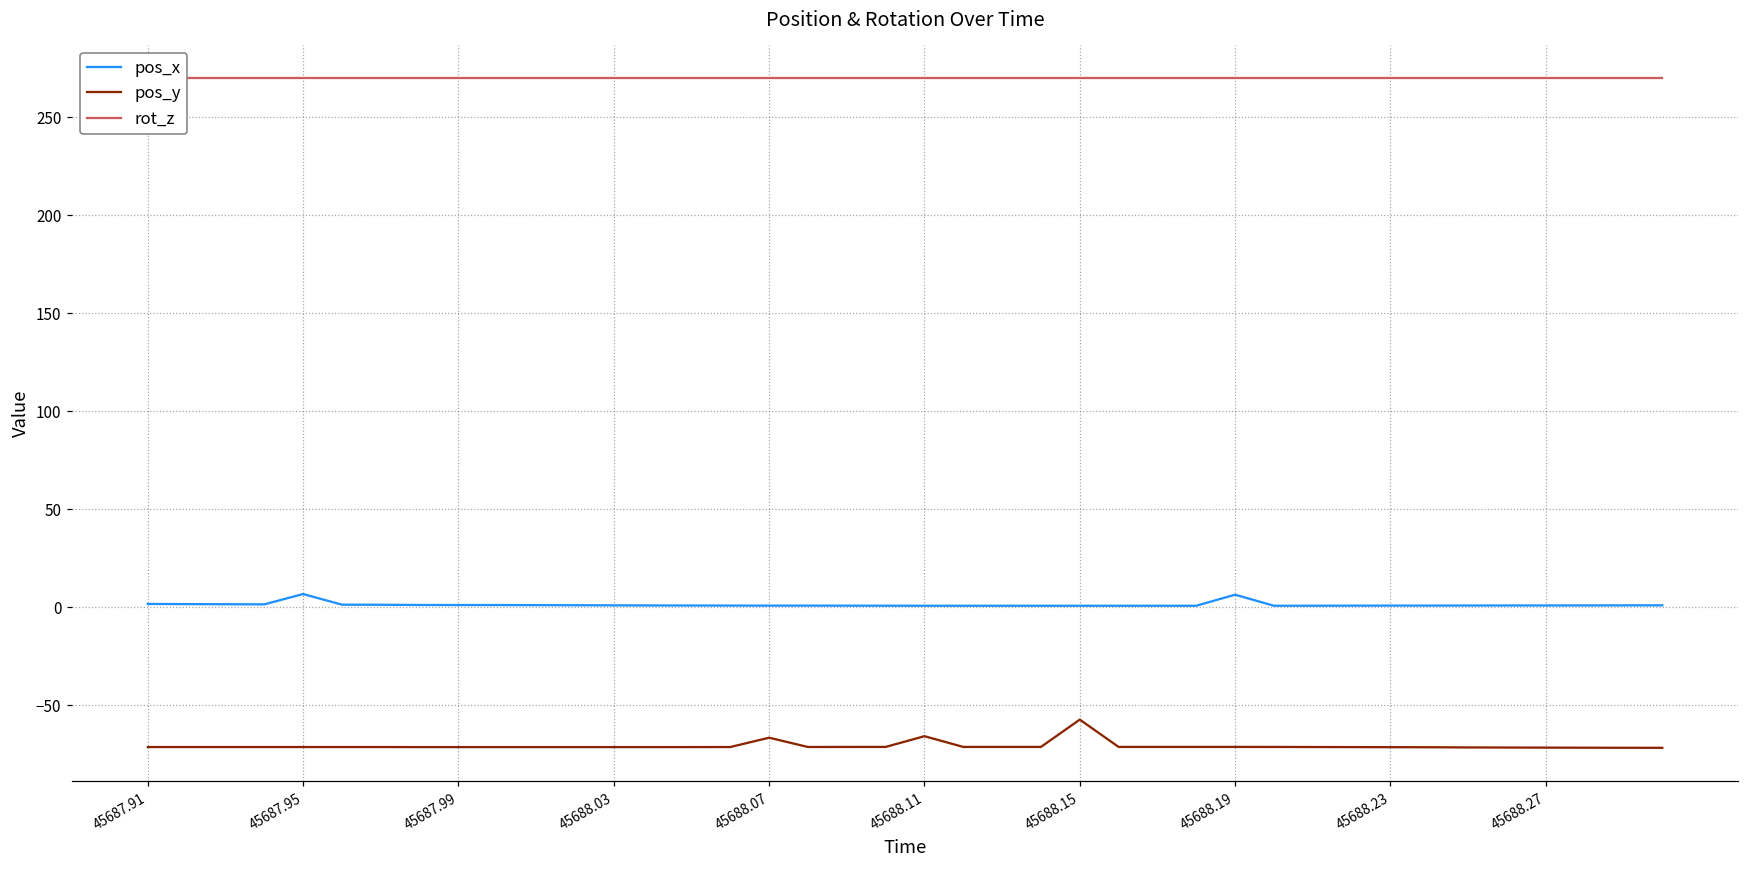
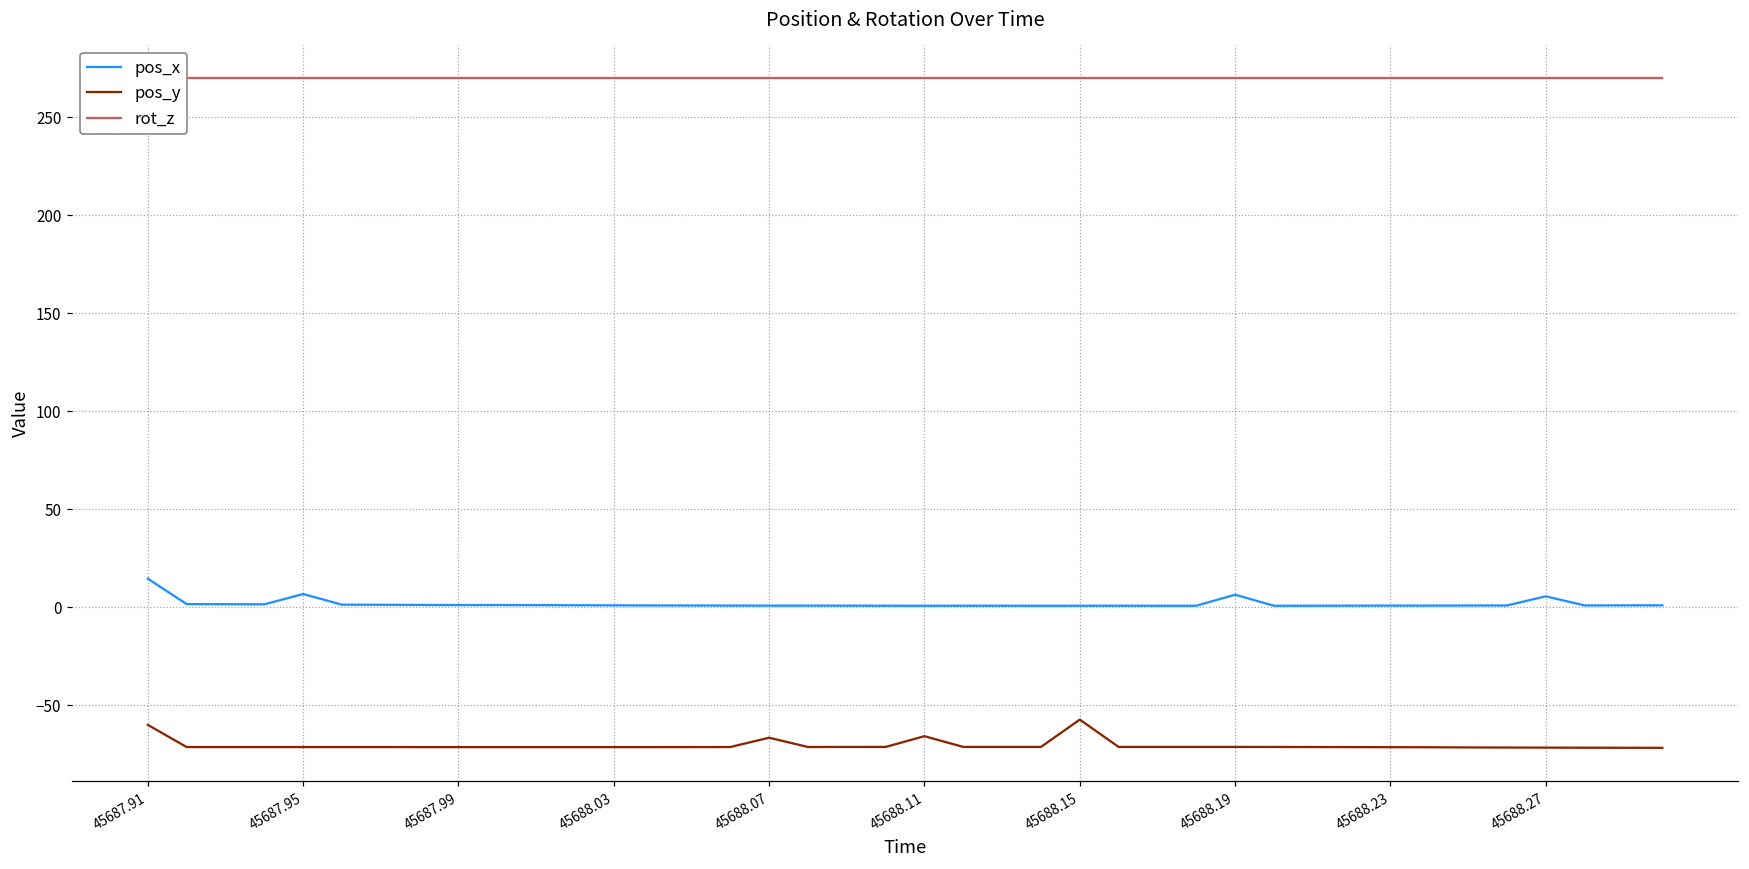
  {
    "pos_x": {
-     "45687.91": 2,
+     "45687.91": 15,
      "45687.95": 7,
      "45687.99": 1,
      "45688.03": 1,
      "45688.07": 1,
      "45688.11": 1,
      "45688.15": 1,
      "45688.19": 6,
      "45688.23": 1,
-     "45688.27": 1
+     "45688.27": 5
    },
    "pos_y": {
-     "45687.91": -71,
+     "45687.91": -60,
      "45687.95": -71,
      "45687.99": -71,
      "45688.03": -71,
      "45688.07": -67,
      "45688.11": -66,
      "45688.15": -57,
      "45688.19": -71,
      "45688.23": -72,
      "45688.27": -72
    },
    "rot_z": {
      "45687.95": 270,
      "45687.99": 270,
      "45688.03": 270,
      "45688.07": 270,
      "45688.11": 270,
      "45688.15": 270,
      "45688.19": 270,
      "45688.23": 270,
      "45688.27": 270
    }
  }
